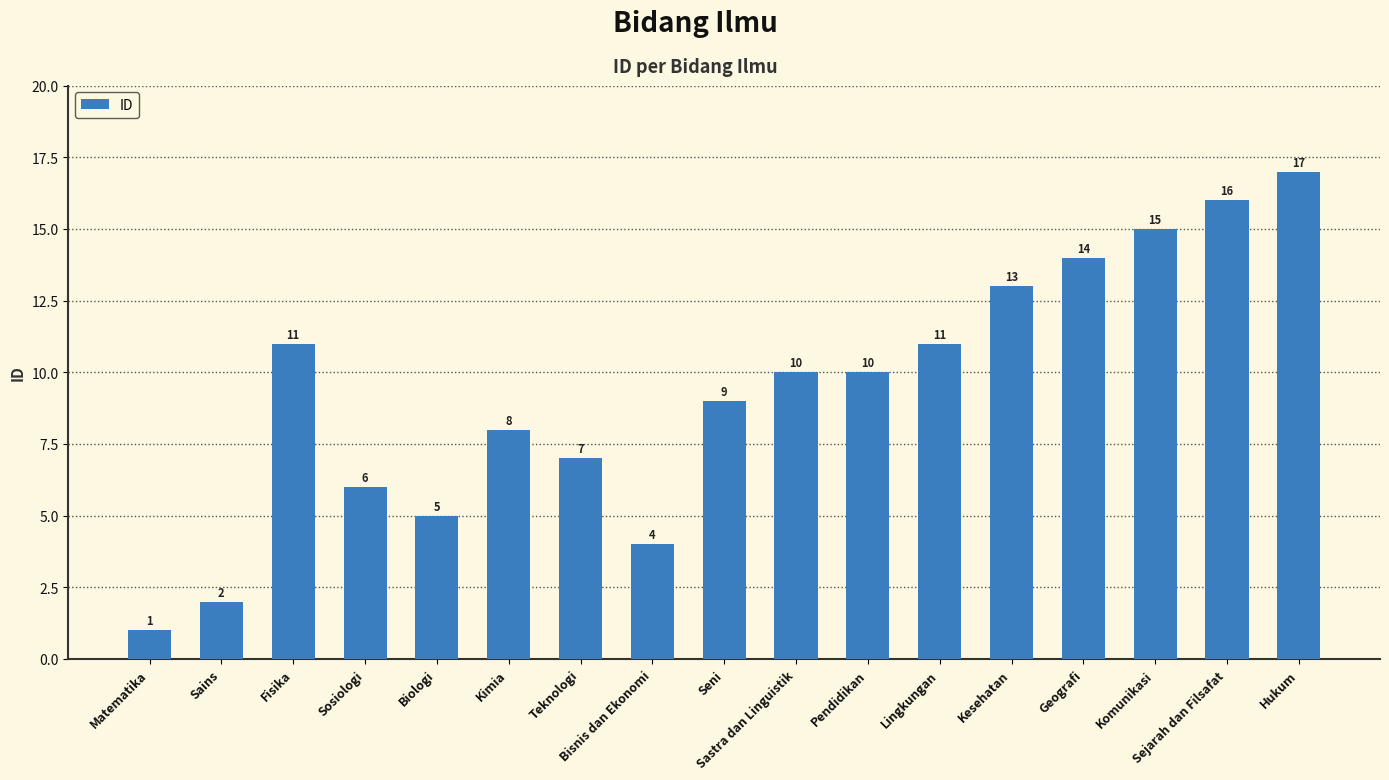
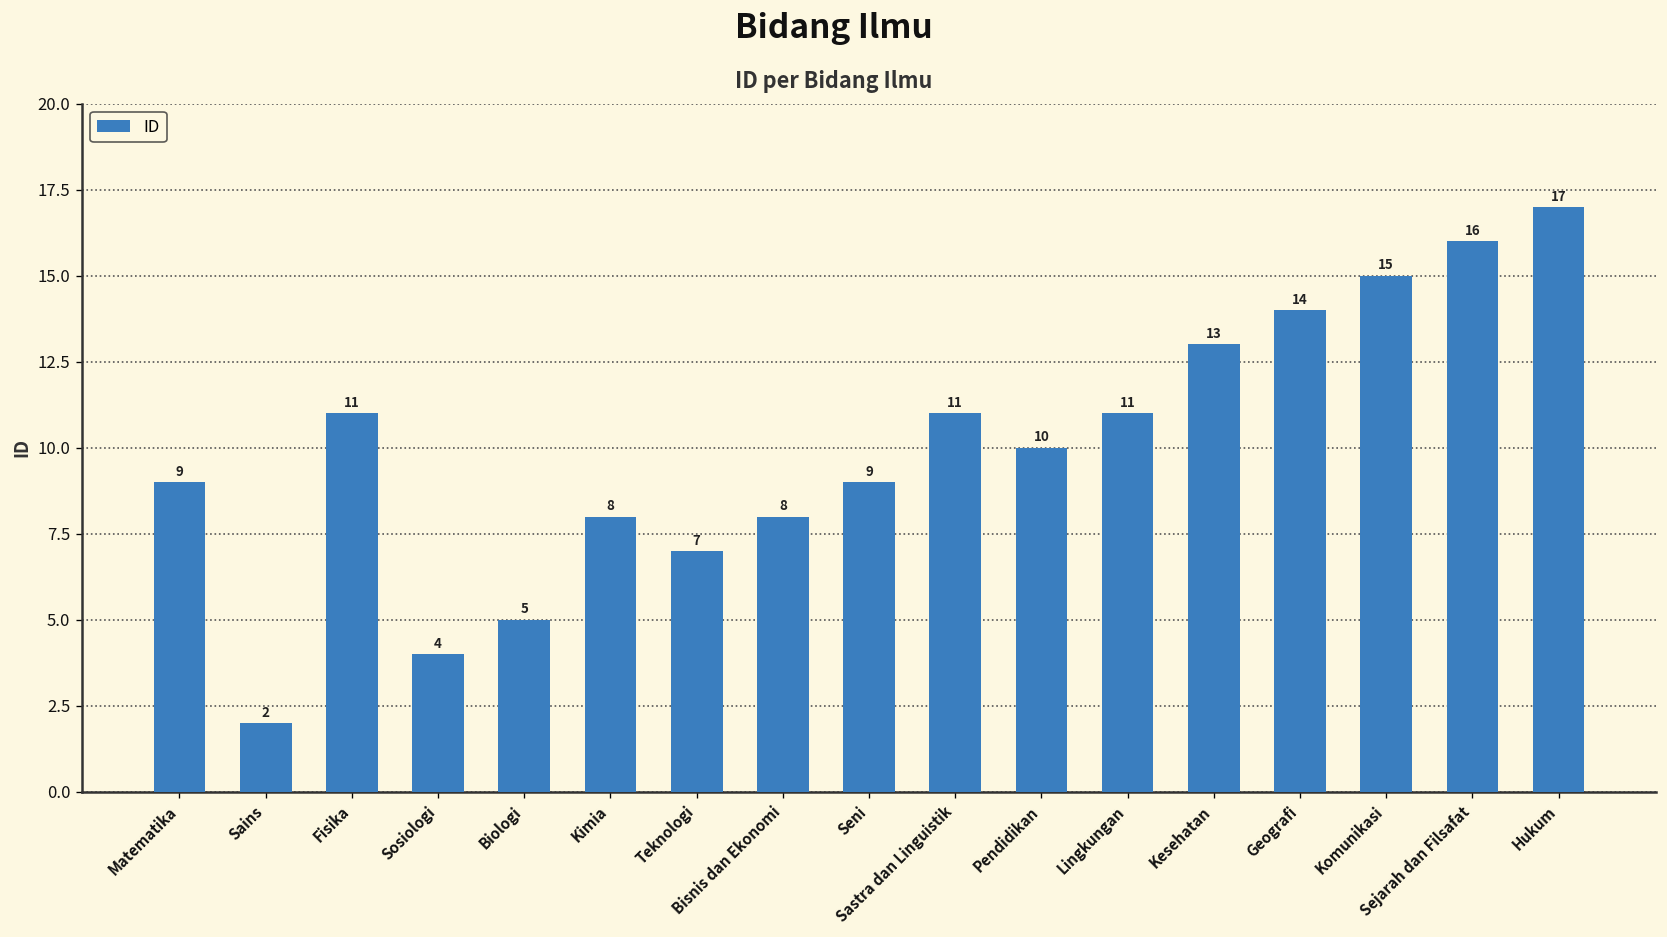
  {
-   "Matematika": 1,
+   "Matematika": 9,
    "Sains": 2,
    "Fisika": 11,
-   "Sosiologi": 6,
+   "Sosiologi": 4,
    "Biologi": 5,
    "Kimia": 8,
    "Teknologi": 7,
-   "Bisnis dan Ekonomi": 4,
+   "Bisnis dan Ekonomi": 8,
    "Seni": 9,
-   "Sastra dan Linguistik": 10,
+   "Sastra dan Linguistik": 11,
    "Pendidikan": 10,
    "Lingkungan": 11,
    "Kesehatan": 13,
    "Geografi": 14,
    "Komunikasi": 15,
    "Sejarah dan Filsafat": 16,
    "Hukum": 17
  }
